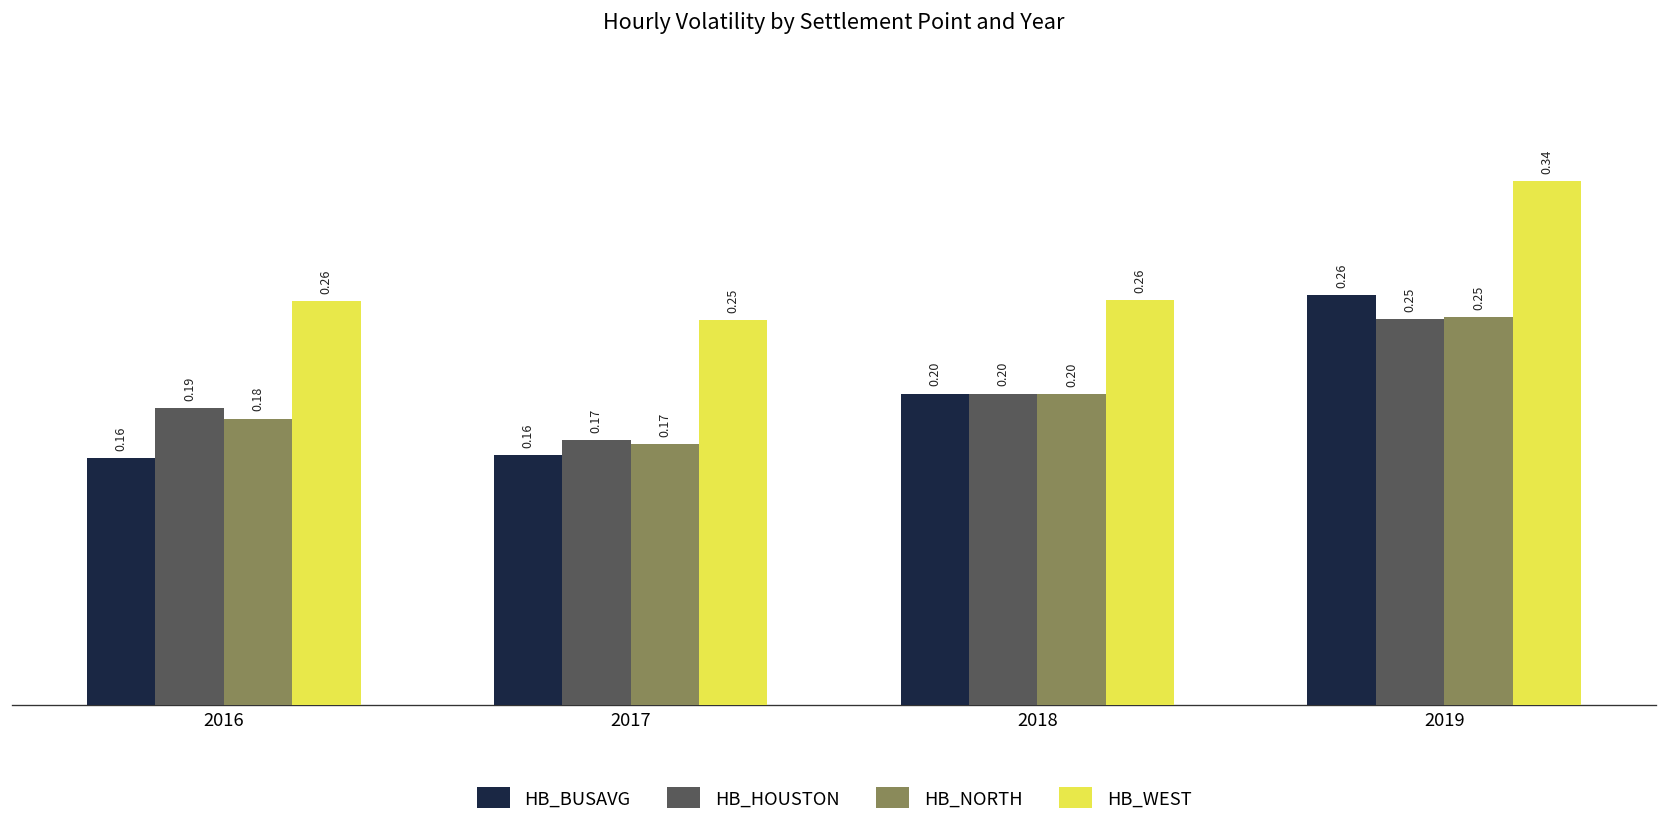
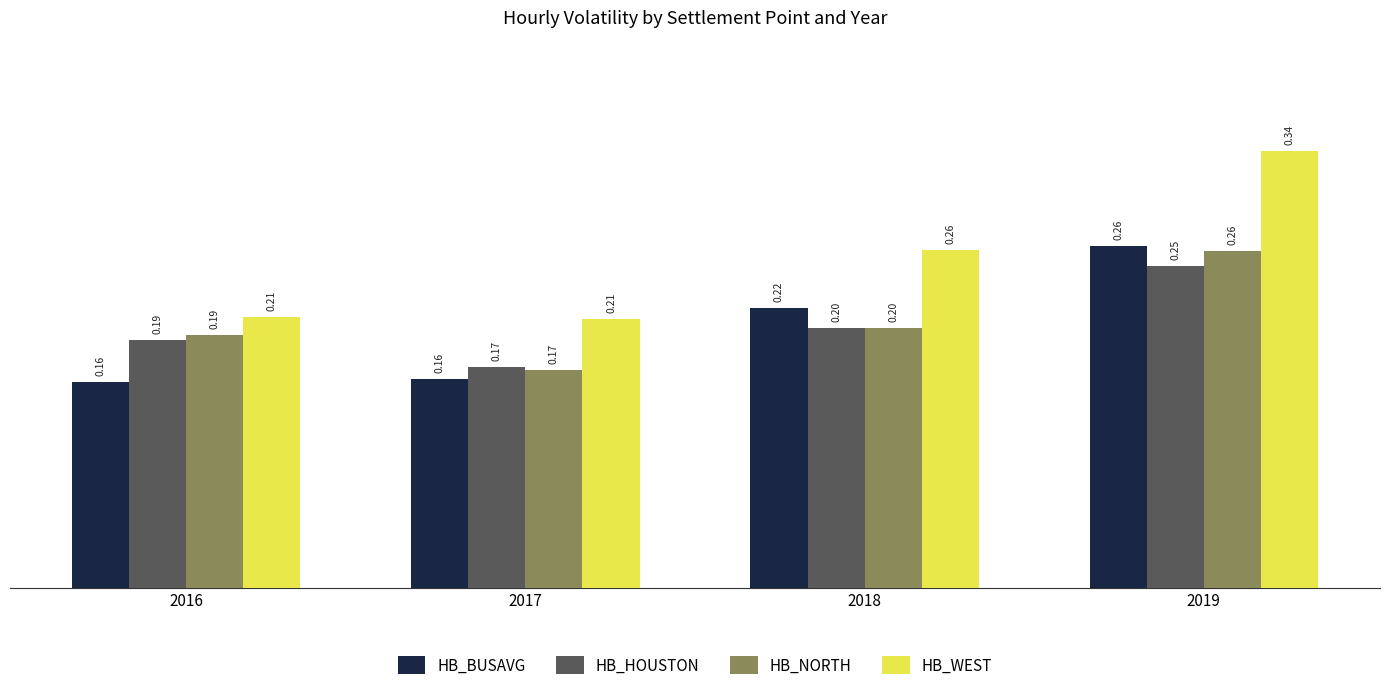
  {
    "HB_BUSAVG": {
      "2016": 0.16,
      "2017": 0.16,
-     "2018": 0.20,
+     "2018": 0.22,
      "2019": 0.26
    },
    "HB_HOUSTON": {
      "2016": 0.19,
      "2017": 0.17,
      "2018": 0.20,
      "2019": 0.25
    },
    "HB_NORTH": {
-     "2016": 0.18,
+     "2016": 0.19,
      "2017": 0.17,
      "2018": 0.20,
-     "2019": 0.25
+     "2019": 0.26
    },
    "HB_WEST": {
-     "2016": 0.26,
-     "2017": 0.25,
+     "2016": 0.21,
+     "2017": 0.21,
      "2018": 0.26,
      "2019": 0.34
    }
  }
